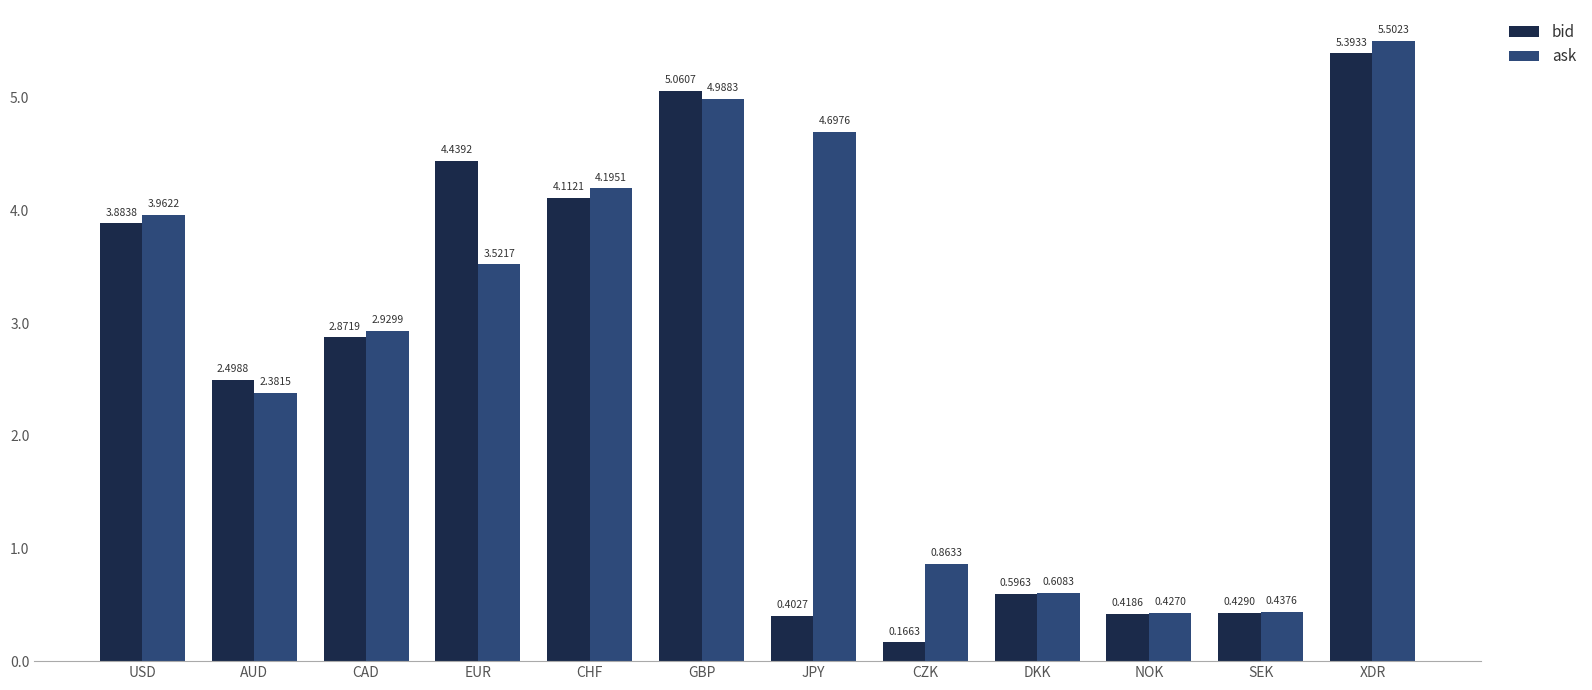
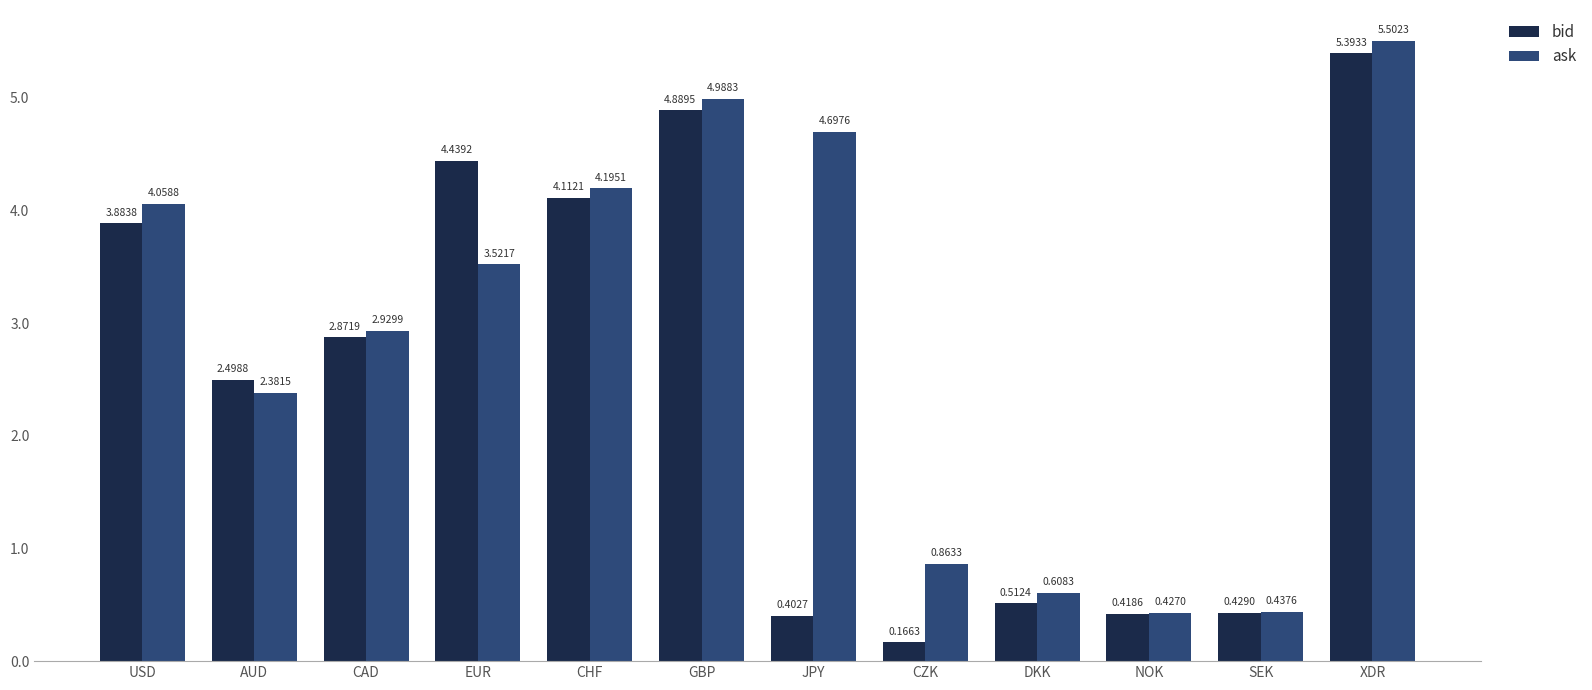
  {
    "bid": {
      "USD": 3.8838,
      "AUD": 2.4988,
      "CAD": 2.8719,
      "EUR": 4.4392,
      "CHF": 4.1121,
-     "GBP": 5.0607,
+     "GBP": 4.8895,
      "JPY": 0.4027,
      "CZK": 0.1663,
-     "DKK": 0.5963,
+     "DKK": 0.5124,
      "NOK": 0.4186,
      "SEK": 0.4290,
      "XDR": 5.3933
    },
    "ask": {
-     "USD": 3.9622,
+     "USD": 4.0588,
      "AUD": 2.3815,
      "CAD": 2.9299,
      "EUR": 3.5217,
      "CHF": 4.1951,
      "GBP": 4.9883,
      "JPY": 4.6976,
      "CZK": 0.8633,
      "DKK": 0.6083,
      "NOK": 0.4270,
      "SEK": 0.4376,
      "XDR": 5.5023
    }
  }
